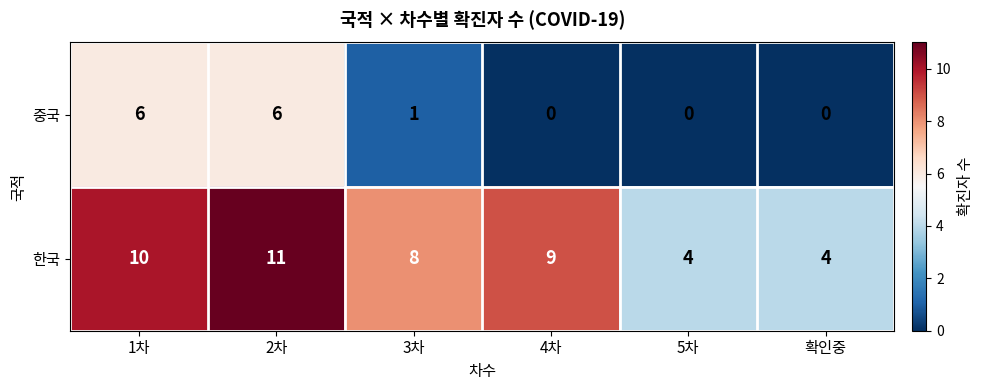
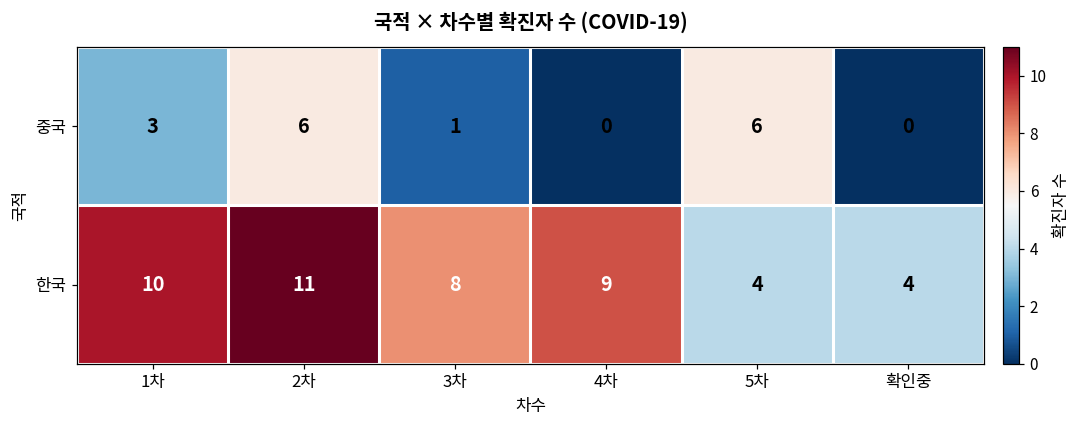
  {
    "중국": {
-     "1차": 6,
+     "1차": 3,
      "2차": 6,
      "3차": 1,
      "4차": 0,
-     "5차": 0,
+     "5차": 6,
      "확인중": 0
    },
    "한국": {
      "1차": 10,
      "2차": 11,
      "3차": 8,
      "4차": 9,
      "5차": 4,
      "확인중": 4
    }
  }
